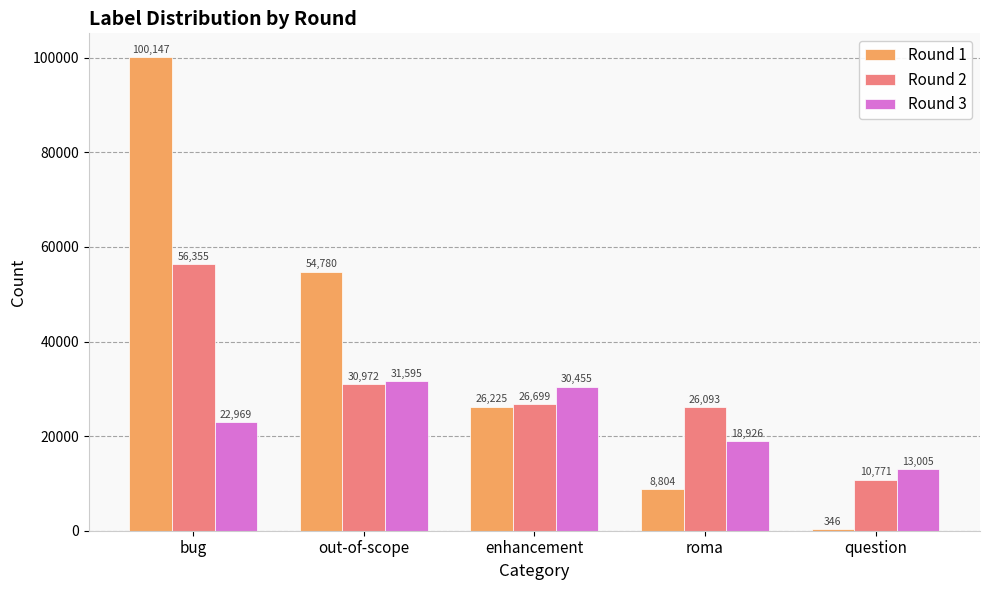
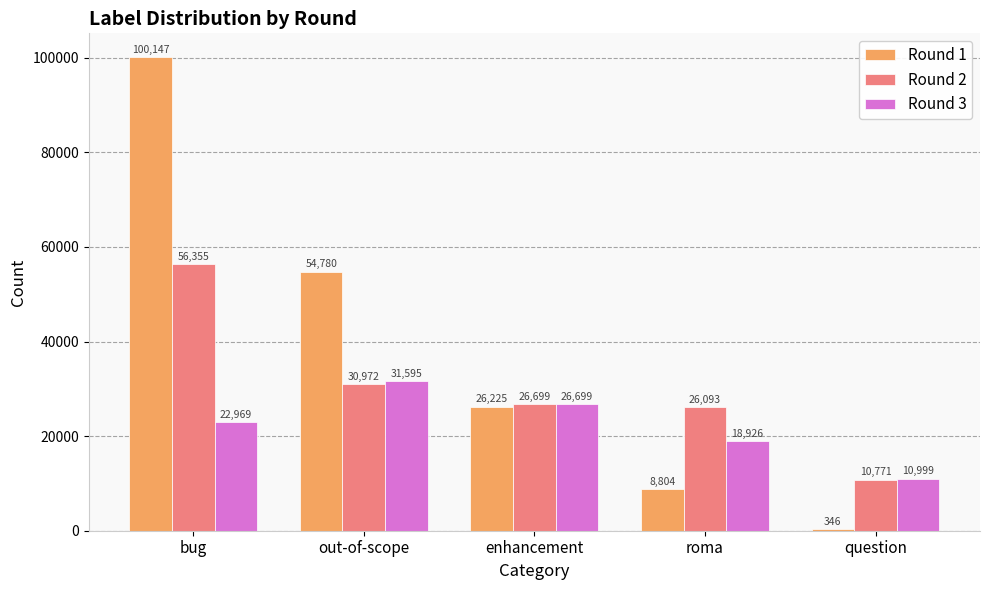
  {
    "Round 3": {
      "bug": "22,969",
      "out-of-scope": "31,595",
-     "enhancement": "30,455",
+     "enhancement": "26,699",
      "roma": "18,926",
-     "question": "13,005"
+     "question": "10,999"
    }
  }
